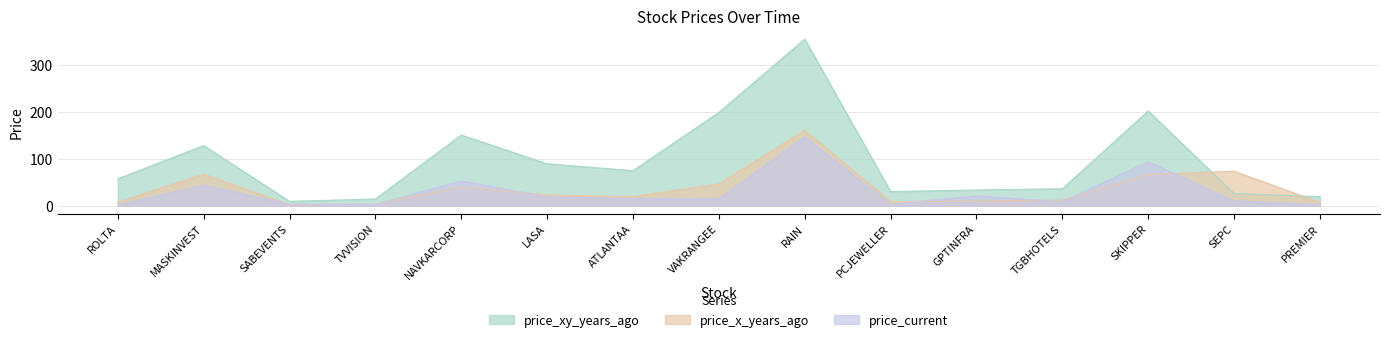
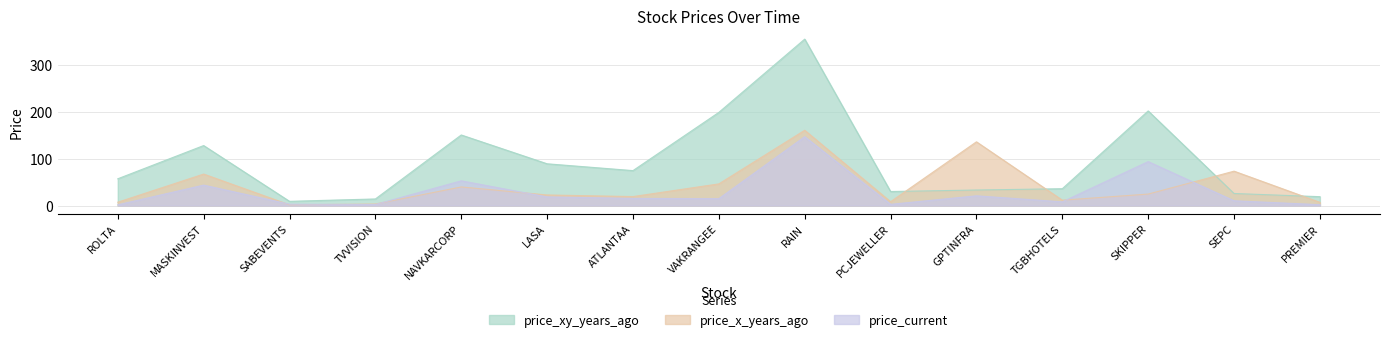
  {
    "price_x_years_ago": {
      "ROLTA": 10,
      "MASKINVEST": 70,
      "NAVKARCORP": 40,
      "VAKRANGEE": 50,
      "RAIN": 160,
      "PCJEWELLER": 10,
-     "GPTINFRA": 10,
-     "SKIPPER": 70,
+     "GPTINFRA": 140,
+     "SKIPPER": 20,
      "SEPC": 70
    }
  }
